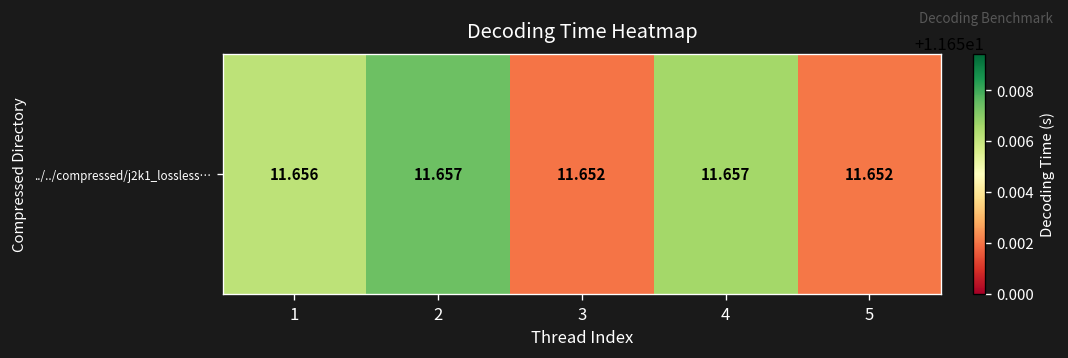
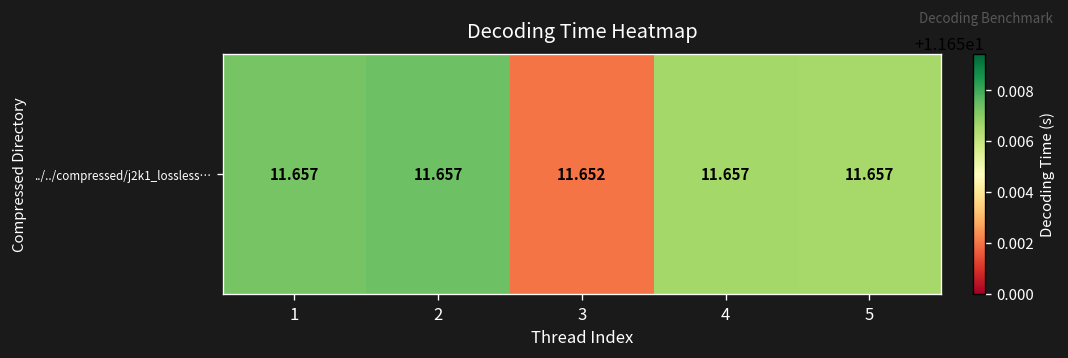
  {
    "../../compressed/j2k1_lossless…": {
-     "1": 11.656,
+     "1": 11.657,
      "2": 11.657,
      "3": 11.652,
      "4": 11.657,
-     "5": 11.652
+     "5": 11.657
    }
  }
